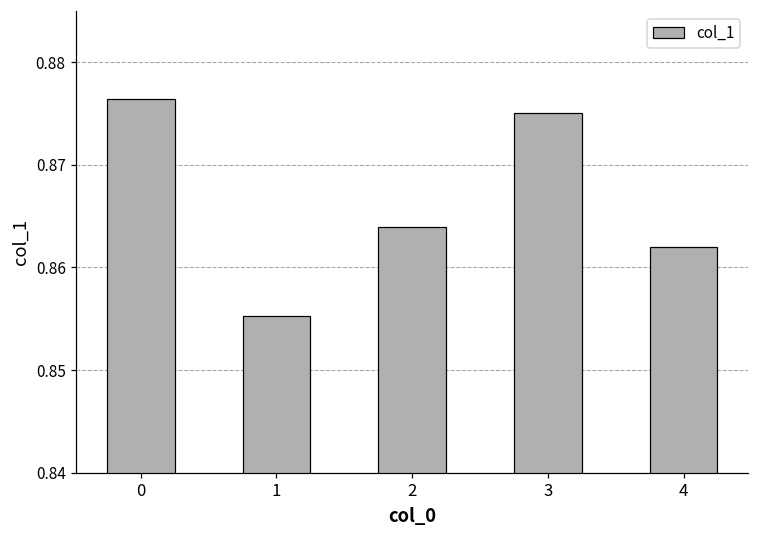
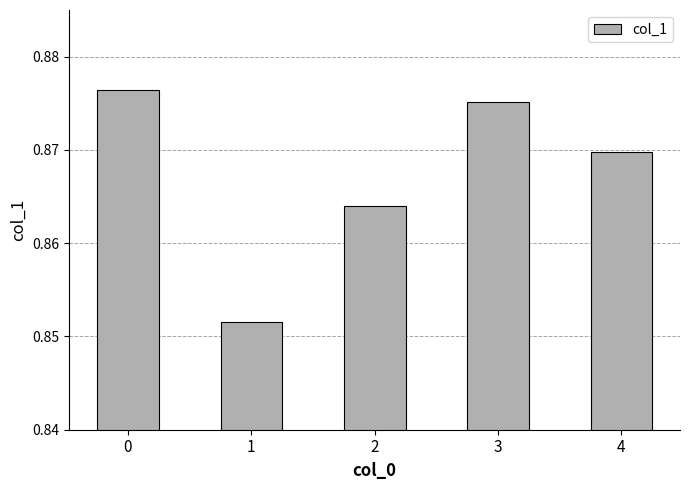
  {
    "0": 0.876,
-   "1": 0.855,
+   "1": 0.852,
    "2": 0.864,
    "3": 0.875,
-   "4": 0.862
+   "4": 0.870
  }
